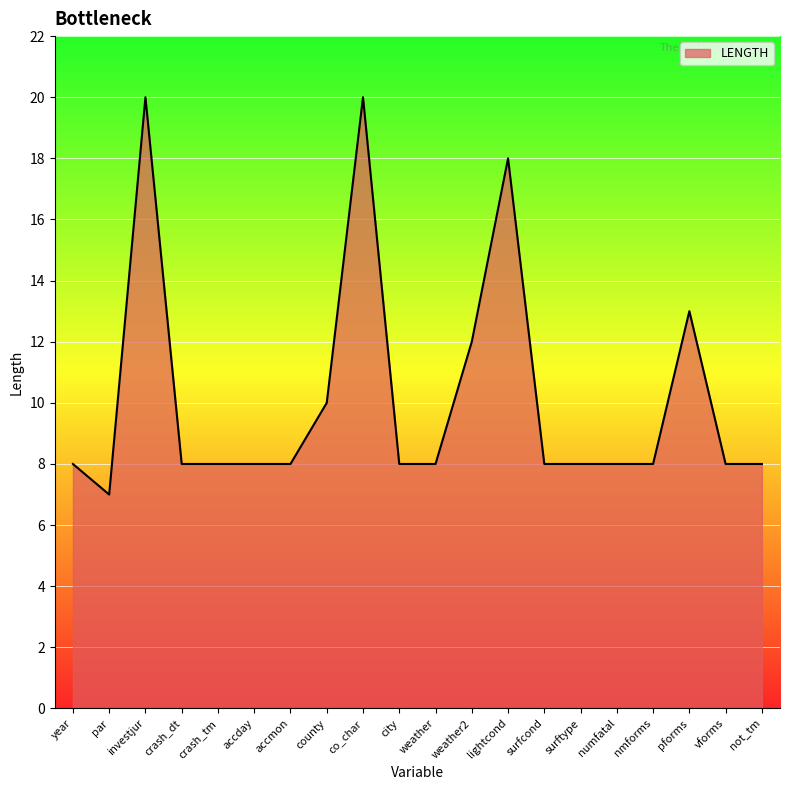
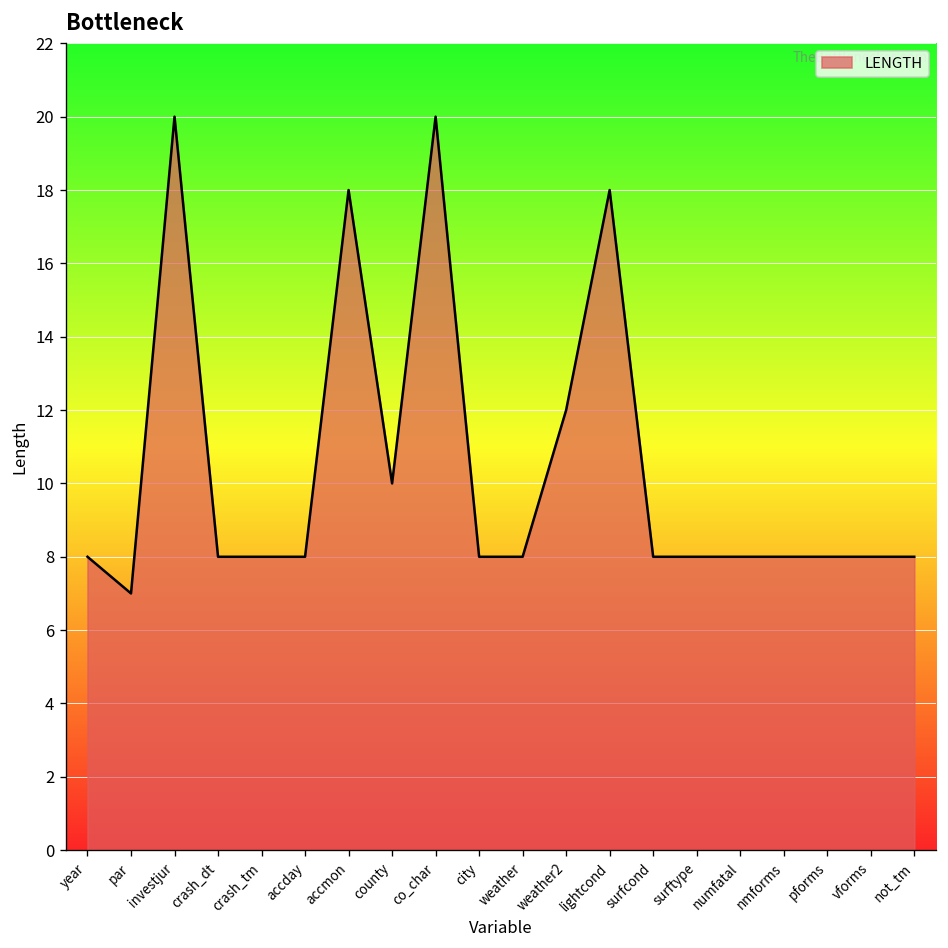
  {
    "year": 8,
    "par": 7,
    "investjur": 20,
    "crash_dt": 8,
    "crash_tm": 8,
    "accday": 8,
-   "accmon": 8,
+   "accmon": 18,
    "county": 10,
    "co_char": 20,
    "city": 8,
    "weather": 8,
    "weather2": 12,
    "lightcond": 18,
    "surfcond": 8,
    "surftype": 8,
    "numfatal": 8,
    "nmforms": 8,
-   "pforms": 13,
+   "pforms": 8,
    "vforms": 8,
    "not_tm": 8
  }
